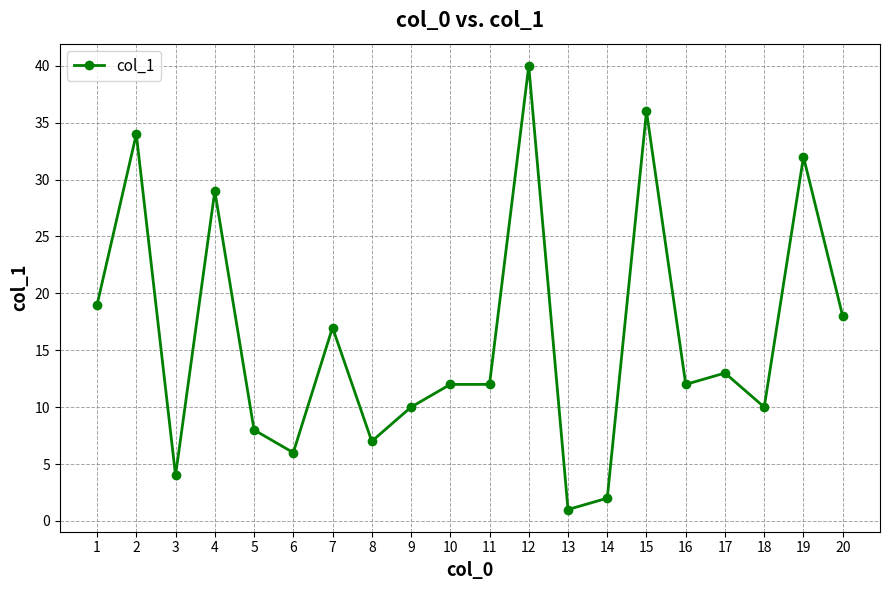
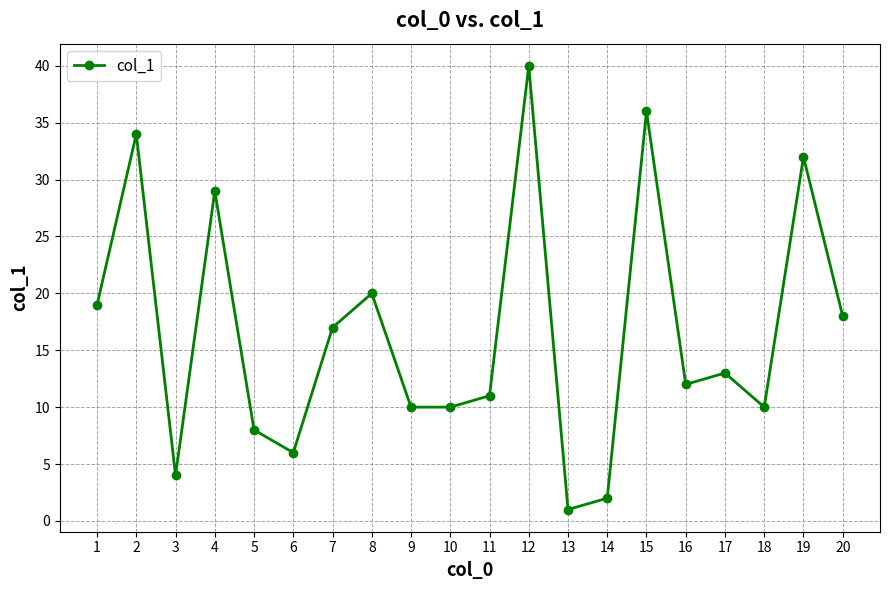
  {
    "1": 19,
    "2": 34,
    "3": 4,
    "4": 29,
    "5": 8,
    "6": 6,
    "7": 17,
-   "8": 7,
+   "8": 20,
    "9": 10,
-   "10": 12,
-   "11": 12,
+   "10": 10,
+   "11": 11,
    "12": 40,
    "13": 1,
    "14": 2,
    "15": 36,
    "16": 12,
    "17": 13,
    "18": 10,
    "19": 32,
    "20": 18
  }
